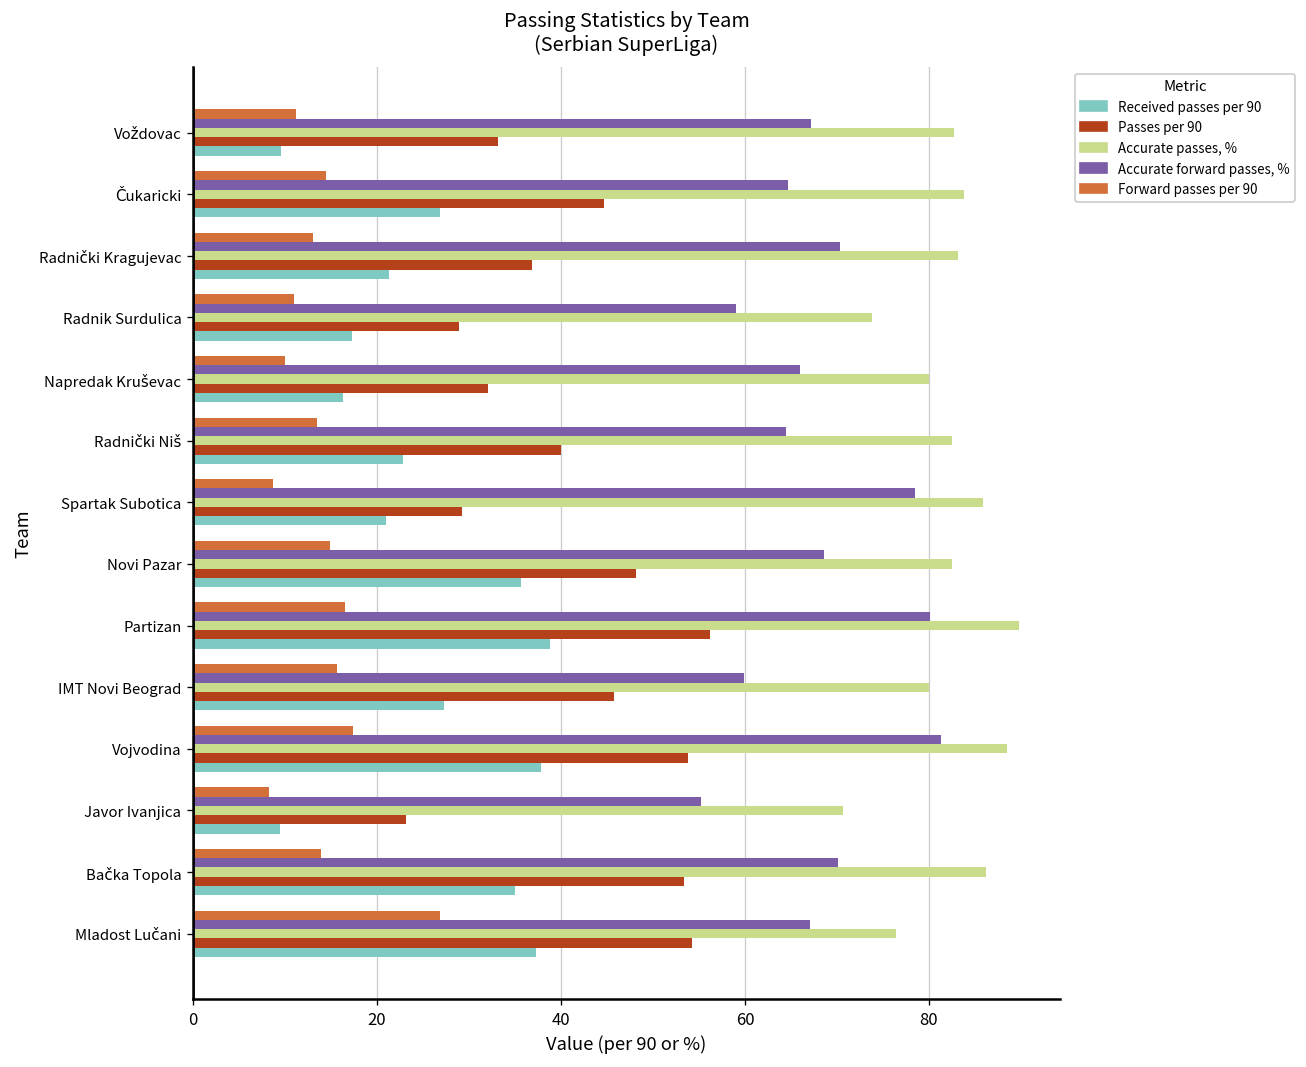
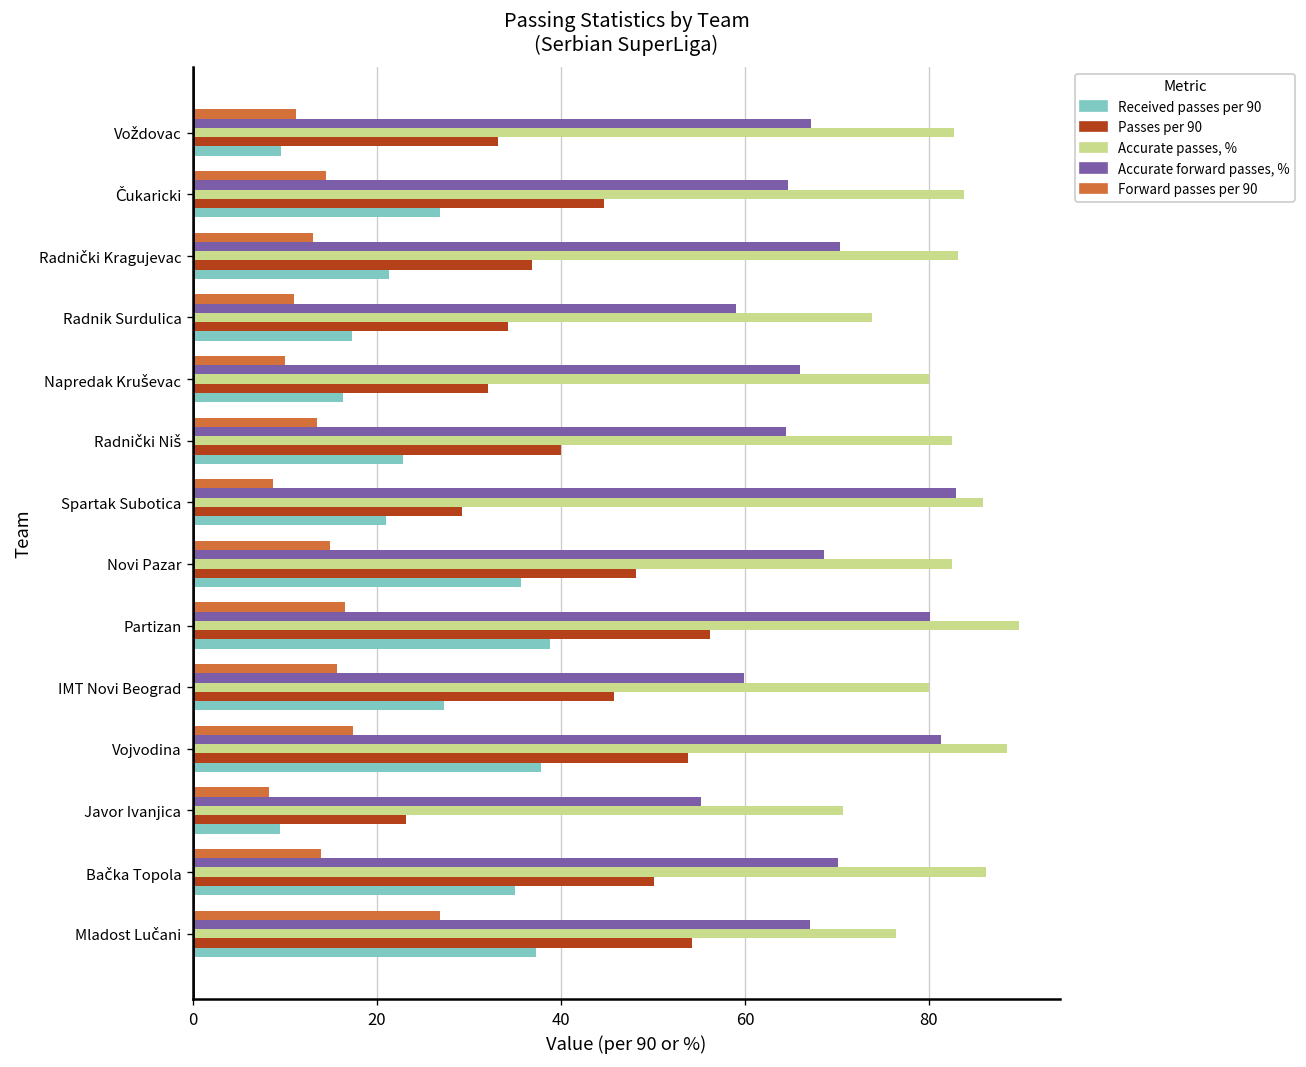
  {
    "Received passes per 90": {
      "Voždovac": 10,
      "Čukaricki": 27,
      "Radnički Kragujevac": 21,
      "Radnik Surdulica": 17,
      "Napredak Kruševac": 16,
      "Radnički Niš": 23,
      "Spartak Subotica": 21,
      "Novi Pazar": 36,
      "Partizan": 39,
      "IMT Novi Beograd": 27,
      "Vojvodina": 38,
      "Javor Ivanjica": 9,
      "Bačka Topola": 35,
      "Mladost Lučani": 37
    },
    "Passes per 90": {
      "Voždovac": 33,
      "Čukaricki": 45,
      "Radnički Kragujevac": 37,
-     "Radnik Surdulica": 29,
+     "Radnik Surdulica": 34,
      "Napredak Kruševac": 32,
      "Radnički Niš": 40,
      "Spartak Subotica": 29,
      "Novi Pazar": 48,
      "Partizan": 56,
      "IMT Novi Beograd": 46,
      "Vojvodina": 54,
      "Javor Ivanjica": 23,
-     "Bačka Topola": 53,
+     "Bačka Topola": 50,
      "Mladost Lučani": 54
    },
    "Accurate passes, %": {
      "Voždovac": 83,
      "Čukaricki": 84,
      "Radnički Kragujevac": 83,
      "Radnik Surdulica": 74,
      "Napredak Kruševac": 80,
      "Radnički Niš": 82,
      "Spartak Subotica": 86,
      "Novi Pazar": 83,
      "Partizan": 90,
      "IMT Novi Beograd": 80,
      "Vojvodina": 88,
      "Javor Ivanjica": 71,
      "Bačka Topola": 86,
      "Mladost Lučani": 76
    },
    "Accurate forward passes, %": {
      "Voždovac": 67,
      "Čukaricki": 65,
      "Radnički Kragujevac": 70,
      "Radnik Surdulica": 59,
      "Napredak Kruševac": 66,
      "Radnički Niš": 64,
-     "Spartak Subotica": 79,
+     "Spartak Subotica": 83,
      "Novi Pazar": 69,
      "Partizan": 80,
      "IMT Novi Beograd": 60,
      "Vojvodina": 81,
      "Javor Ivanjica": 55,
      "Bačka Topola": 70,
      "Mladost Lučani": 67
    },
    "Forward passes per 90": {
      "Voždovac": 11,
      "Čukaricki": 14,
      "Radnički Kragujevac": 13,
      "Radnik Surdulica": 11,
      "Napredak Kruševac": 10,
      "Radnički Niš": 13,
      "Spartak Subotica": 9,
      "Novi Pazar": 15,
      "Partizan": 16,
      "IMT Novi Beograd": 16,
      "Vojvodina": 17,
      "Javor Ivanjica": 8,
      "Bačka Topola": 14,
      "Mladost Lučani": 27
    }
  }
